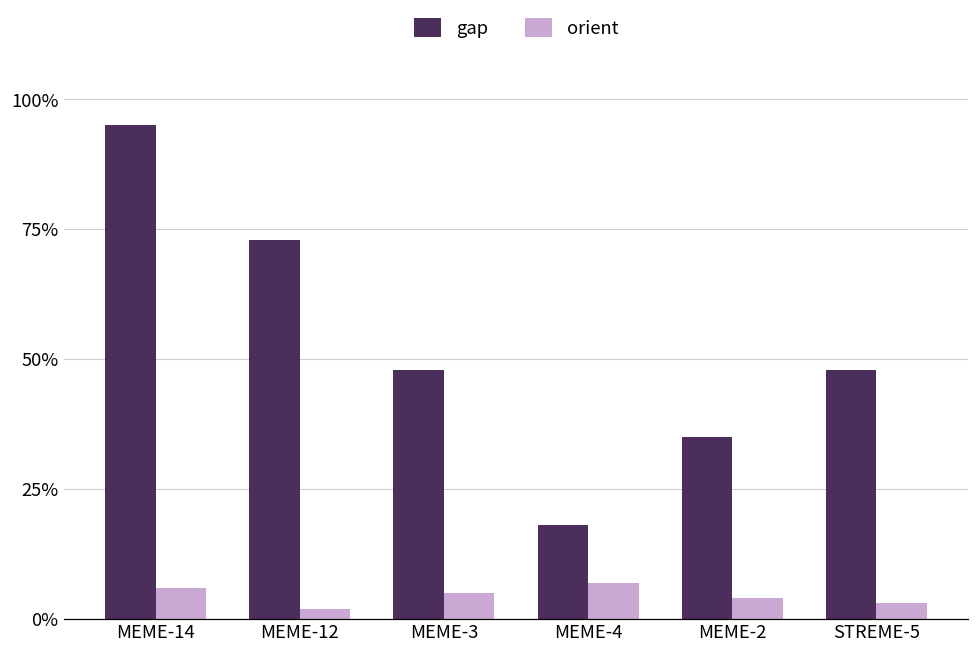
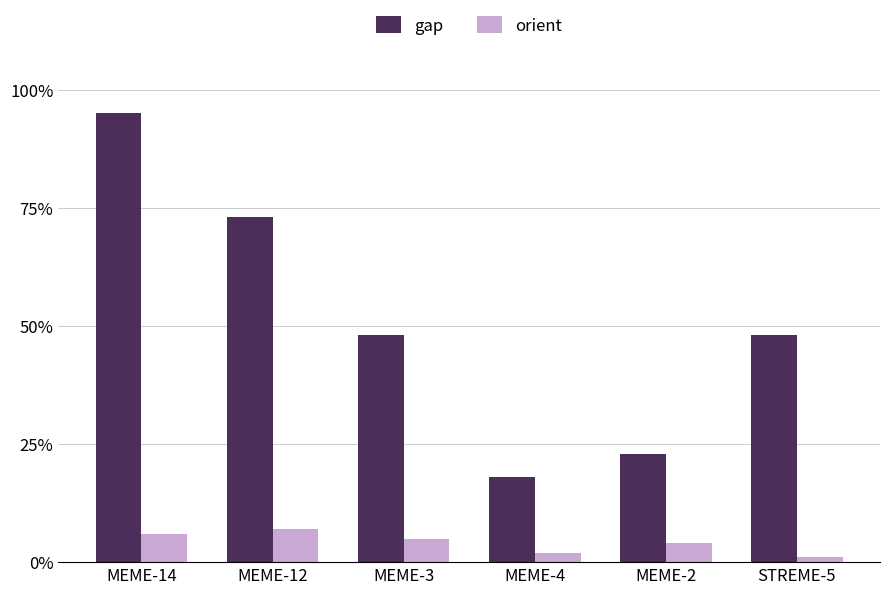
  {
    "gap": {
      "MEME-14": "95%",
      "MEME-12": "73%",
      "MEME-3": "48%",
      "MEME-4": "18%",
-     "MEME-2": "35%",
+     "MEME-2": "23%",
      "STREME-5": "48%"
    },
    "orient": {
      "MEME-14": "6%",
-     "MEME-12": "2%",
+     "MEME-12": "7%",
      "MEME-3": "5%",
-     "MEME-4": "7%",
+     "MEME-4": "2%",
      "MEME-2": "4%",
-     "STREME-5": "3%"
+     "STREME-5": "1%"
    }
  }
